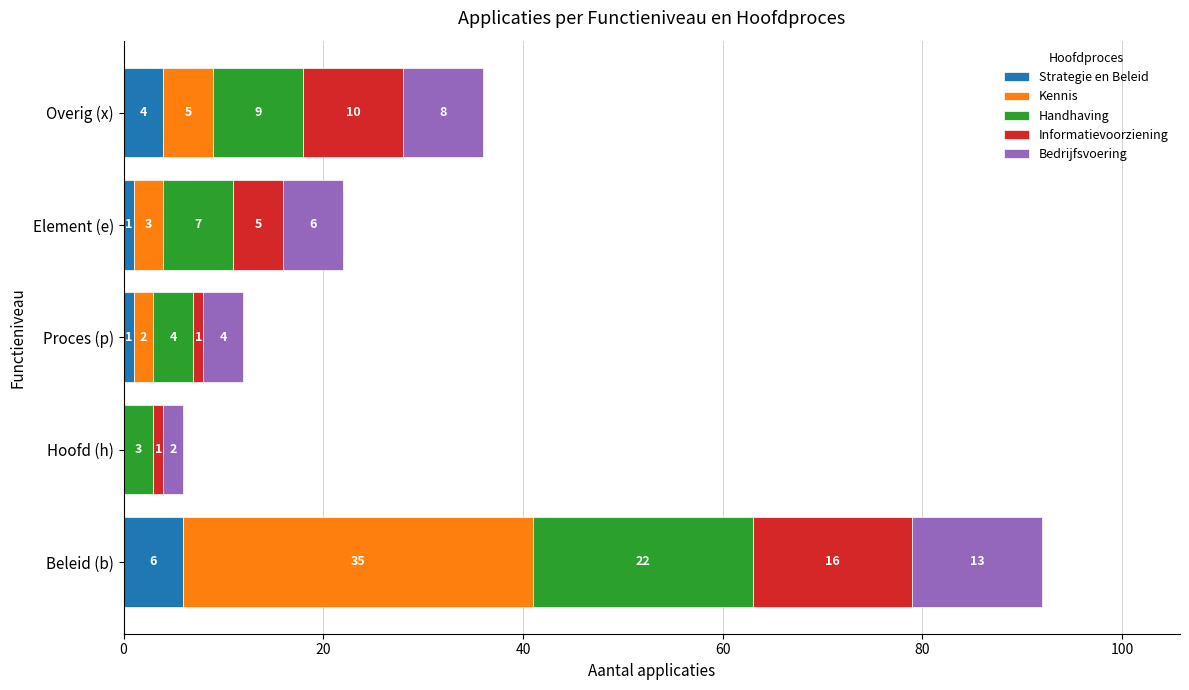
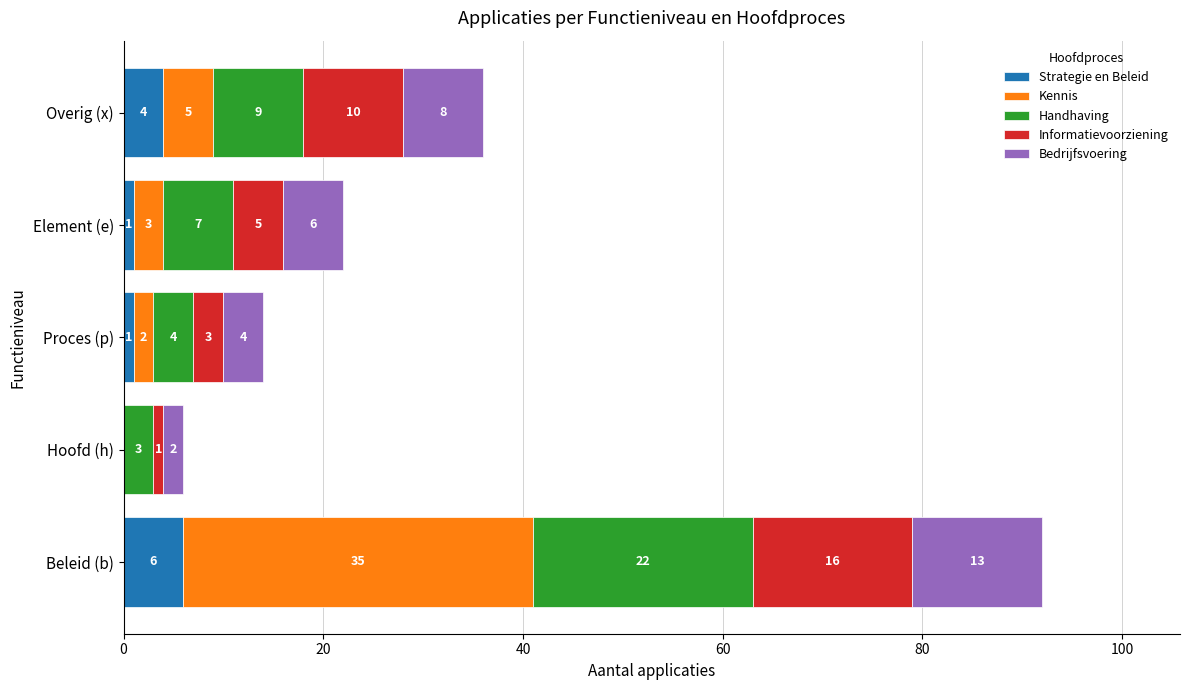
  {
    "Strategie en Beleid": {
      "Overig (x)": 4,
      "Element (e)": 1,
      "Proces (p)": 1,
      "Beleid (b)": 6
    },
    "Kennis": {
      "Overig (x)": 5,
      "Element (e)": 3,
      "Proces (p)": 2,
      "Beleid (b)": 35
    },
    "Handhaving": {
      "Overig (x)": 9,
      "Element (e)": 7,
      "Proces (p)": 4,
      "Hoofd (h)": 3,
      "Beleid (b)": 22
    },
    "Informatievoorziening": {
      "Overig (x)": 10,
      "Element (e)": 5,
-     "Proces (p)": 1,
+     "Proces (p)": 3,
      "Hoofd (h)": 1,
      "Beleid (b)": 16
    },
    "Bedrijfsvoering": {
      "Overig (x)": 8,
      "Element (e)": 6,
      "Proces (p)": 4,
      "Hoofd (h)": 2,
      "Beleid (b)": 13
    }
  }
